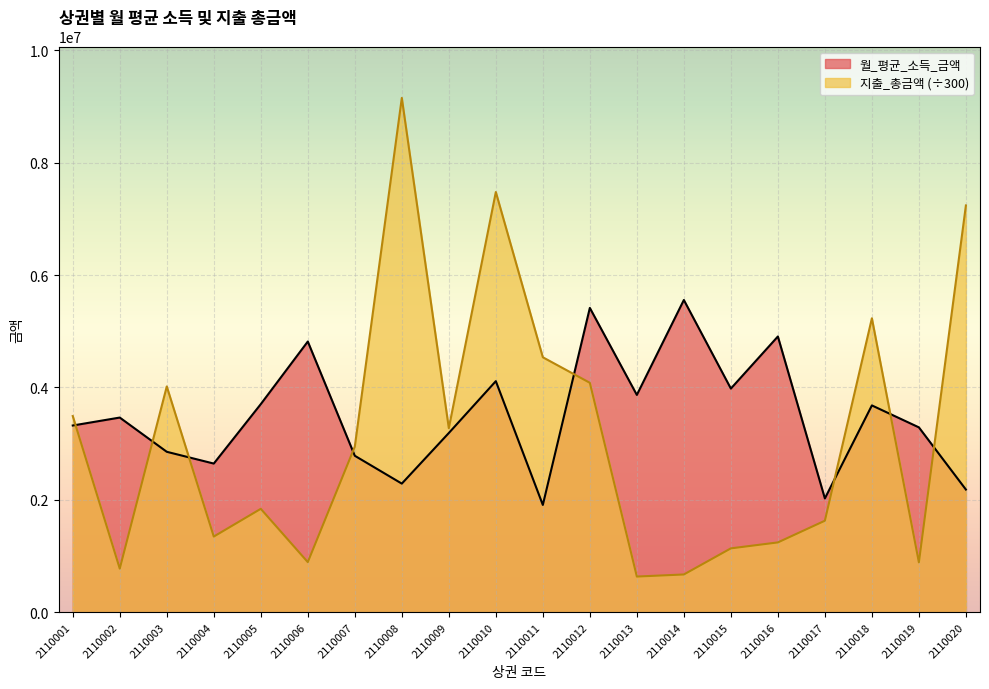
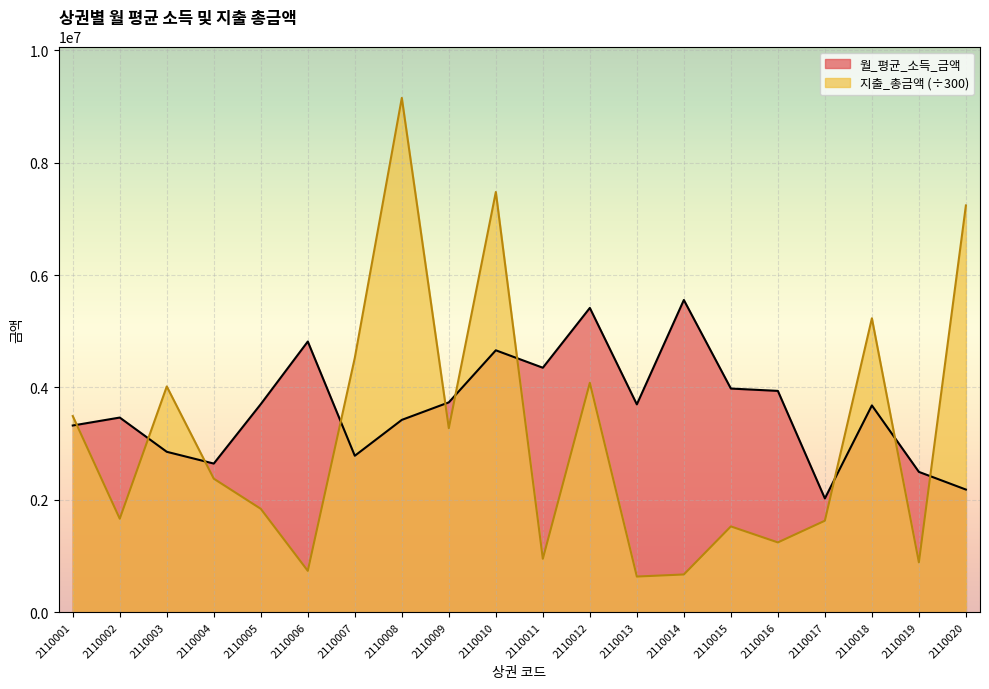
  {
    "월_평균_소득_금액": {
      "2110001": 3300000,
      "2110002": 3500000,
      "2110003": 2900000,
      "2110004": 2600000,
      "2110005": 3700000,
      "2110006": 4800000,
      "2110007": 2800000,
-     "2110008": 2300000,
-     "2110009": 3200000,
-     "2110010": 4100000,
-     "2110011": 1900000,
+     "2110008": 3400000,
+     "2110009": 3700000,
+     "2110010": 4700000,
+     "2110011": 4400000,
      "2110012": 5400000,
-     "2110013": 3900000,
+     "2110013": 3700000,
      "2110014": 5600000,
      "2110015": 4000000,
-     "2110016": 4900000,
+     "2110016": 3900000,
      "2110017": 2000000,
      "2110018": 3700000,
-     "2110019": 3300000,
+     "2110019": 2500000,
      "2110020": 2200000
    },
    "지출_총금액 (÷300)": {
      "2110001": 3500000,
-     "2110002": 800000,
+     "2110002": 1700000,
      "2110003": 4000000,
-     "2110004": 1300000,
+     "2110004": 2400000,
      "2110005": 1800000,
-     "2110006": 900000,
-     "2110007": 2900000,
+     "2110006": 700000,
+     "2110007": 4500000,
      "2110008": 9200000,
      "2110009": 3300000,
      "2110010": 7500000,
-     "2110011": 4500000,
+     "2110011": 900000,
      "2110012": 4100000,
      "2110013": 600000,
      "2110014": 700000,
-     "2110015": 1100000,
+     "2110015": 1500000,
      "2110016": 1200000,
      "2110017": 1600000,
      "2110018": 5200000,
      "2110019": 900000,
      "2110020": 7200000
    }
  }
